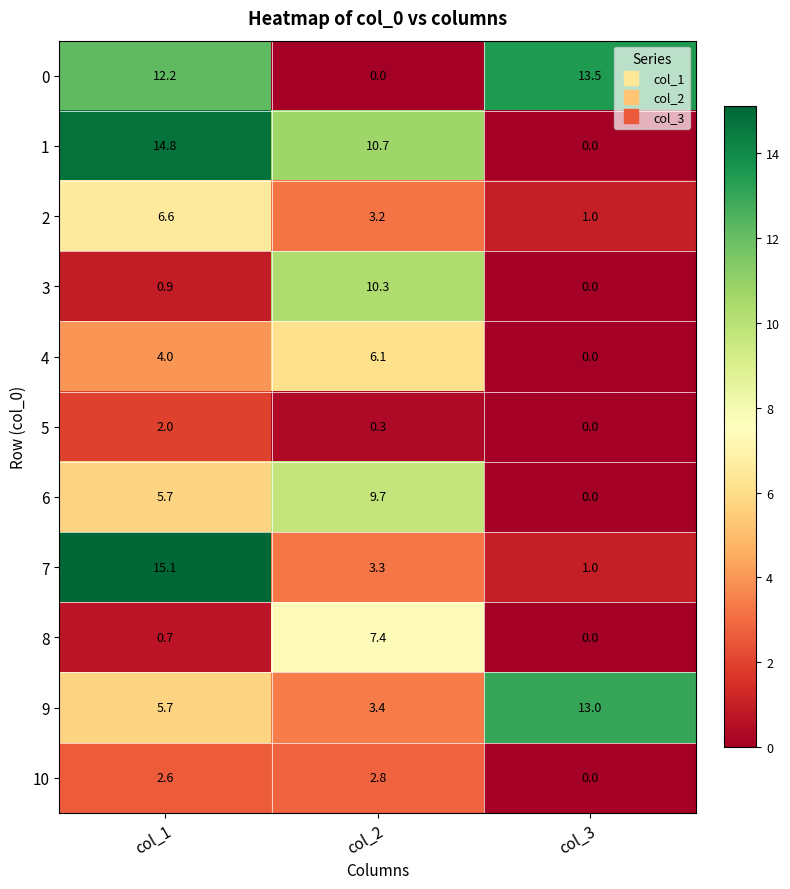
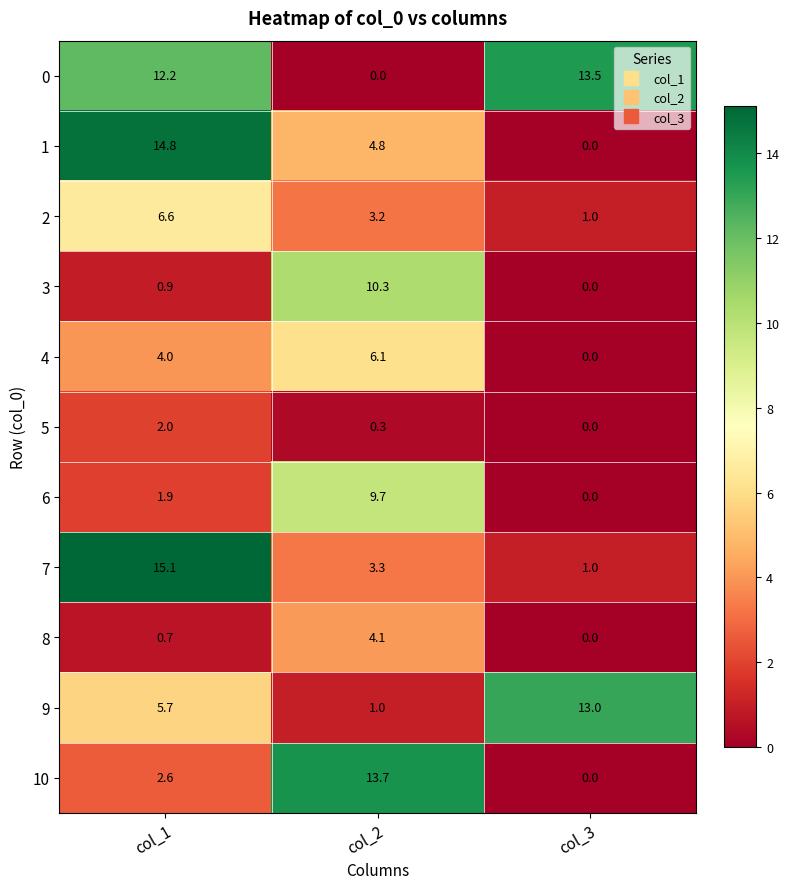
  {
    "0": {
      "col_1": 12.2,
      "col_2": 0.0,
      "col_3": 13.5
    },
    "1": {
      "col_1": 14.8,
-     "col_2": 10.7,
+     "col_2": 4.8,
      "col_3": 0.0
    },
    "2": {
      "col_1": 6.6,
      "col_2": 3.2,
      "col_3": 1.0
    },
    "3": {
      "col_1": 0.9,
      "col_2": 10.3,
      "col_3": 0.0
    },
    "4": {
      "col_1": 4.0,
      "col_2": 6.1,
      "col_3": 0.0
    },
    "5": {
      "col_1": 2.0,
      "col_2": 0.3,
      "col_3": 0.0
    },
    "6": {
-     "col_1": 5.7,
+     "col_1": 1.9,
      "col_2": 9.7,
      "col_3": 0.0
    },
    "7": {
      "col_1": 15.1,
      "col_2": 3.3,
      "col_3": 1.0
    },
    "8": {
      "col_1": 0.7,
-     "col_2": 7.4,
+     "col_2": 4.1,
      "col_3": 0.0
    },
    "9": {
      "col_1": 5.7,
-     "col_2": 3.4,
+     "col_2": 1.0,
      "col_3": 13.0
    },
    "10": {
      "col_1": 2.6,
-     "col_2": 2.8,
+     "col_2": 13.7,
      "col_3": 0.0
    }
  }
